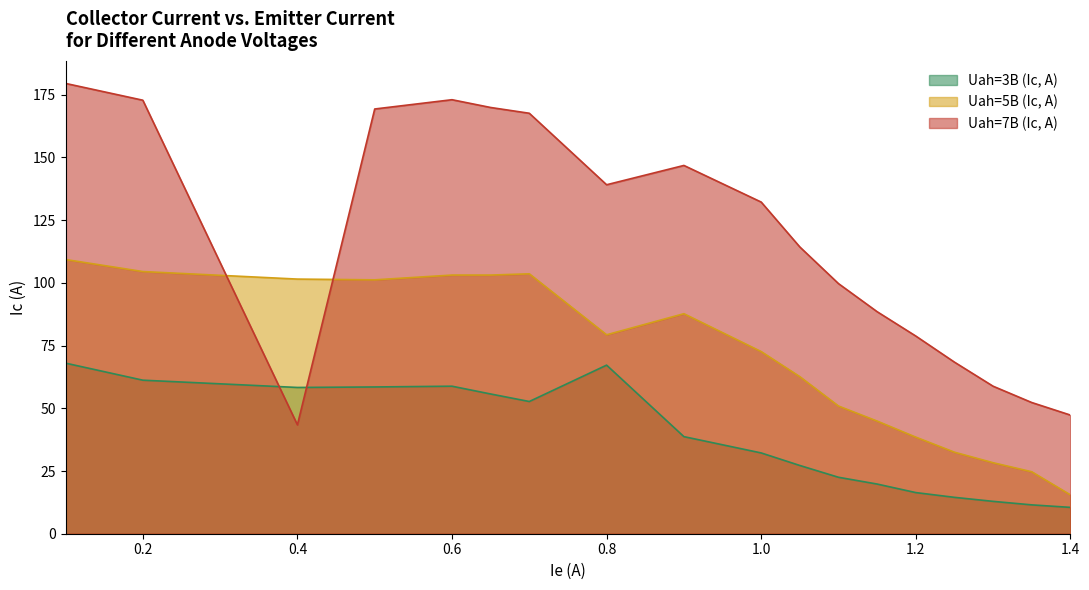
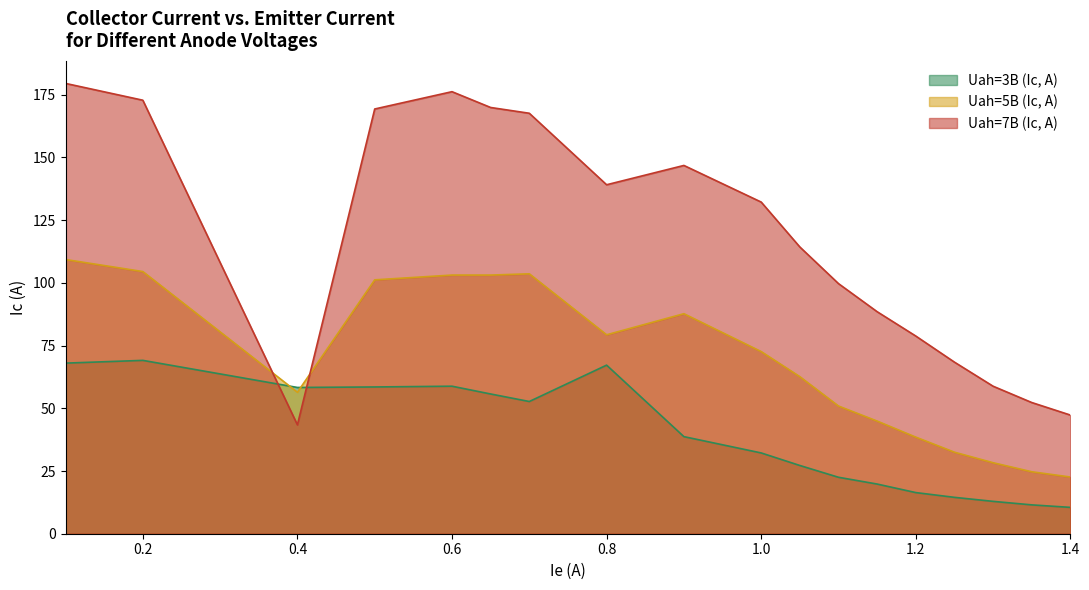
  {
    "Uah=3B (Ic, A)": {
-     "0.2": 61,
+     "0.2": 69,
      "0.4": 58,
      "0.6": 59,
      "0.8": 67,
      "1.0": 32,
      "1.2": 16,
      "1.4": 11
    },
    "Uah=5B (Ic, A)": {
      "0.2": 105,
-     "0.4": 102,
+     "0.4": 56,
      "0.6": 103,
      "0.8": 79,
      "1.0": 73,
      "1.2": 39,
-     "1.4": 16
+     "1.4": 23
    },
    "Uah=7B (Ic, A)": {
      "0.2": 173,
      "0.4": 43,
-     "0.6": 173,
+     "0.6": 176,
      "0.8": 139,
      "1.0": 132,
      "1.2": 79,
      "1.4": 47
    }
  }
